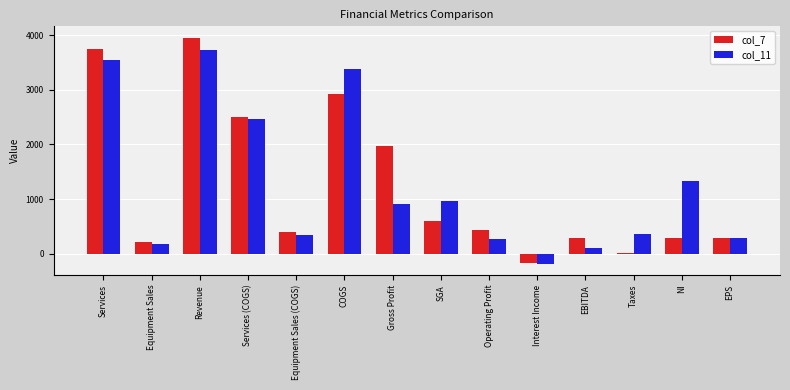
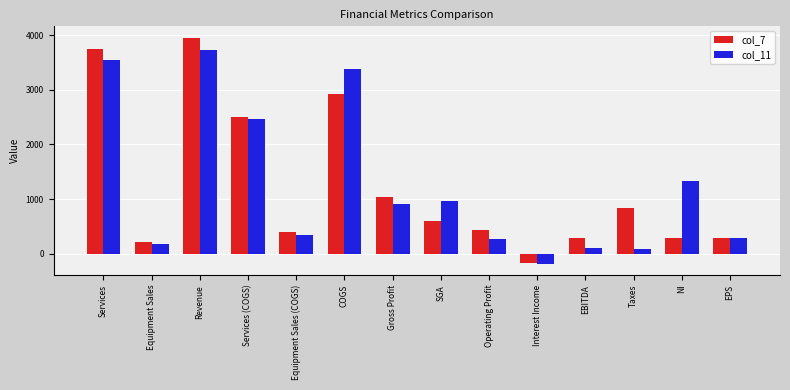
  {
    "col_7": {
      "Services": 3700,
      "Equipment Sales": 200,
      "Revenue": 4000,
      "Services (COGS)": 2500,
      "Equipment Sales (COGS)": 400,
      "COGS": 2900,
-     "Gross Profit": 2000,
+     "Gross Profit": 1000,
      "SGA": 600,
      "Operating Profit": 400,
      "Interest Income": -200,
      "EBITDA": 300,
-     "Taxes": 0,
+     "Taxes": 800,
      "NI": 300,
      "EPS": 300
    },
    "col_11": {
      "Services": 3500,
      "Equipment Sales": 200,
      "Revenue": 3700,
      "Services (COGS)": 2500,
      "Equipment Sales (COGS)": 400,
      "COGS": 3400,
      "Gross Profit": 900,
      "SGA": 1000,
      "Operating Profit": 300,
      "Interest Income": -200,
      "EBITDA": 100,
-     "Taxes": 400,
+     "Taxes": 100,
      "NI": 1300,
      "EPS": 300
    }
  }
